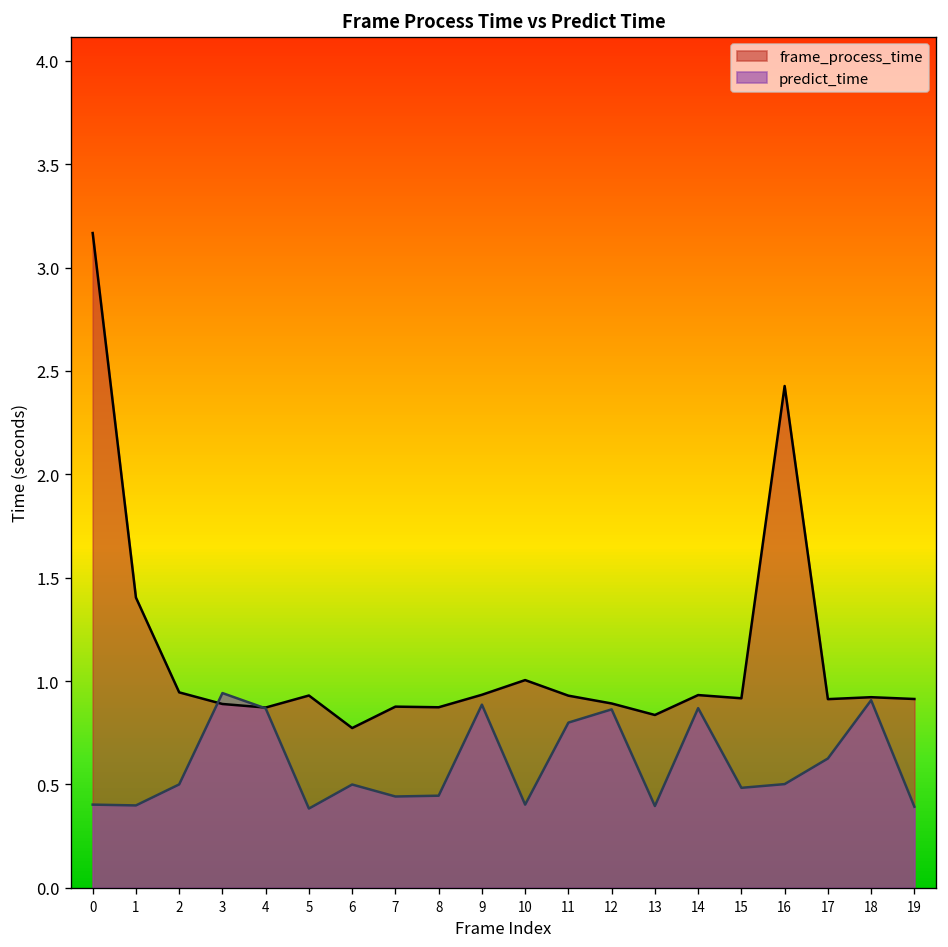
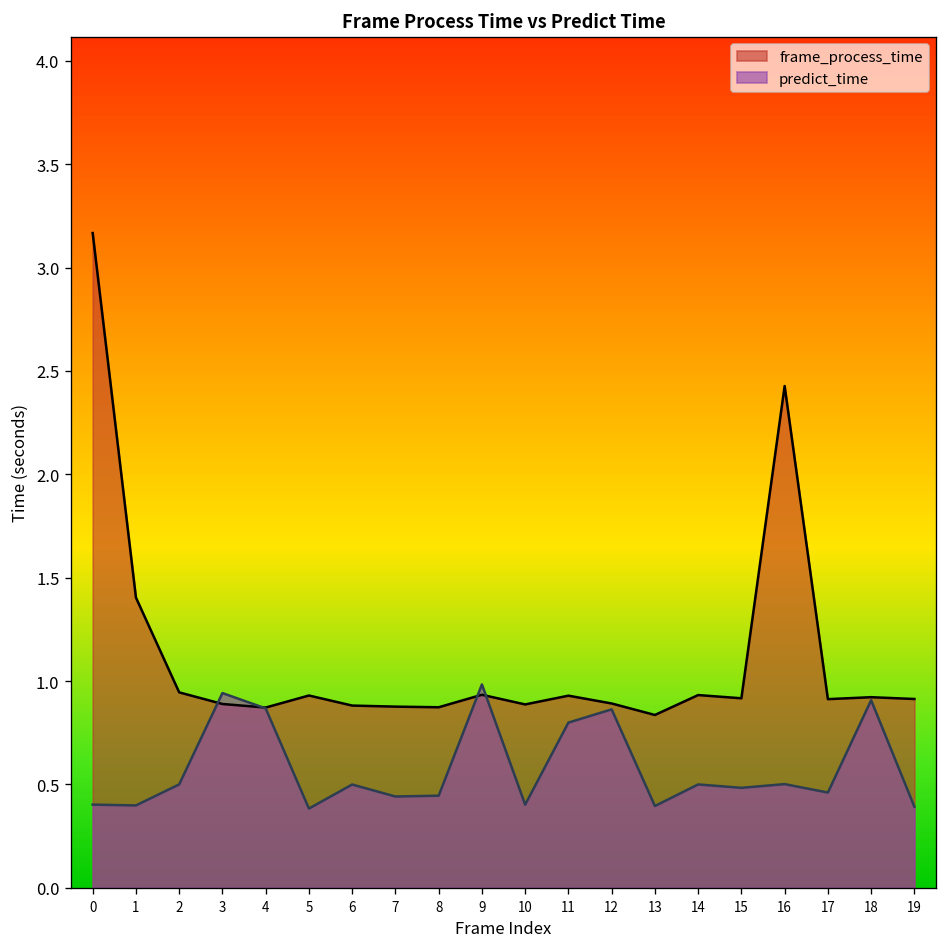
  {
    "frame_process_time": {
      "0": 3.17,
      "1": 1.40,
      "2": 0.95,
      "3": 0.89,
      "5": 0.93,
-     "6": 0.77,
+     "6": 0.88,
      "7": 0.88,
      "8": 0.87,
      "9": 0.93,
-     "10": 1.00,
+     "10": 0.89,
      "11": 0.93,
      "12": 0.89,
      "13": 0.84,
      "14": 0.93,
      "15": 0.92,
      "16": 2.43,
      "17": 0.91,
      "19": 0.91
    },
    "predict_time": {
      "0": 0.40,
      "1": 0.40,
      "2": 0.50,
      "3": 0.94,
      "5": 0.38,
      "6": 0.50,
      "7": 0.44,
      "8": 0.45,
-     "9": 0.89,
+     "9": 0.98,
      "10": 0.40,
      "11": 0.80,
      "12": 0.86,
      "13": 0.40,
-     "14": 0.87,
+     "14": 0.50,
      "15": 0.48,
      "16": 0.50,
-     "17": 0.63,
+     "17": 0.46,
      "19": 0.39
    }
  }
